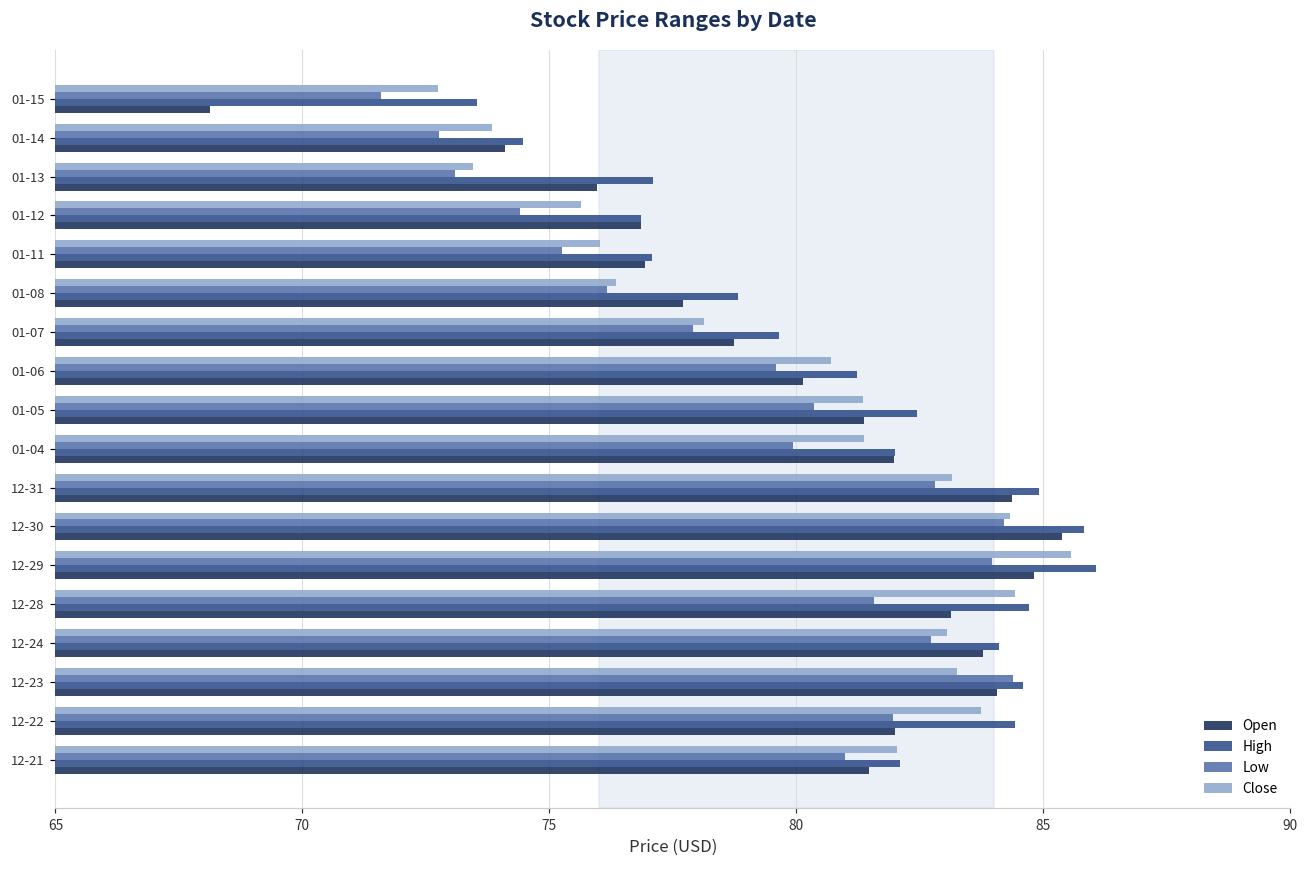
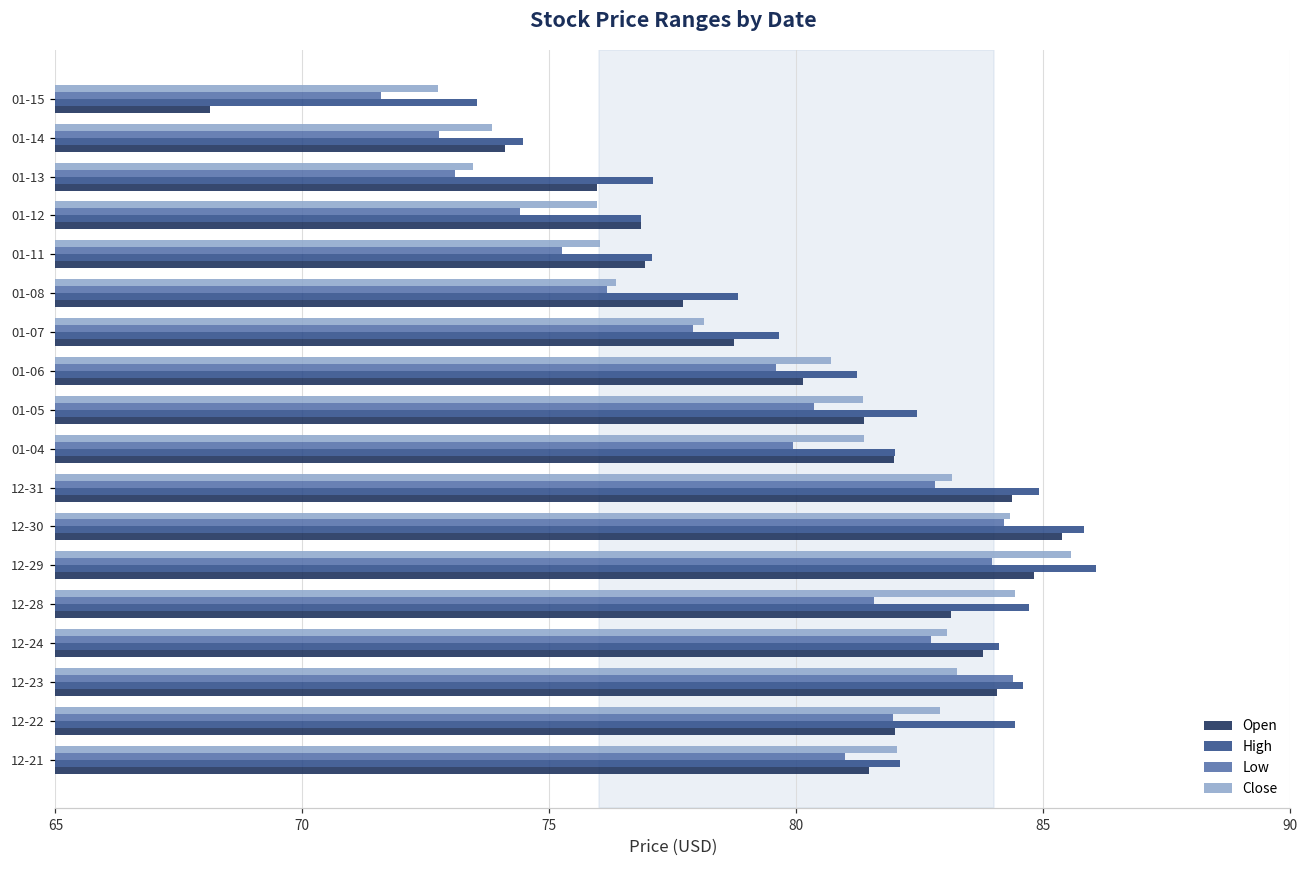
  {
    "Open": {
      "01-15": 68.1,
      "01-14": 74.1,
      "01-13": 76.0,
      "01-12": 76.9,
      "01-11": 76.9,
      "01-08": 77.7,
      "01-07": 78.7,
      "01-06": 80.1,
      "01-05": 81.4,
      "01-04": 82.0,
      "12-31": 84.4,
      "12-30": 85.4,
      "12-29": 84.8,
      "12-28": 83.1,
      "12-24": 83.8,
      "12-23": 84.1,
      "12-22": 82.0,
      "12-21": 81.5
    },
    "High": {
      "01-15": 73.5,
      "01-14": 74.5,
      "01-13": 77.1,
      "01-12": 76.9,
      "01-11": 77.1,
      "01-08": 78.8,
      "01-07": 79.7,
      "01-06": 81.2,
      "01-05": 82.4,
      "01-04": 82.0,
      "12-31": 84.9,
      "12-30": 85.8,
      "12-29": 86.1,
      "12-28": 84.7,
      "12-24": 84.1,
      "12-23": 84.6,
      "12-22": 84.4,
      "12-21": 82.1
    },
    "Low": {
      "01-15": 71.6,
      "01-14": 72.8,
      "01-13": 73.1,
      "01-12": 74.4,
      "01-11": 75.3,
      "01-08": 76.2,
      "01-07": 77.9,
      "01-06": 79.6,
      "01-05": 80.3,
      "01-04": 79.9,
      "12-31": 82.8,
      "12-30": 84.2,
      "12-29": 83.9,
      "12-28": 81.6,
      "12-24": 82.7,
      "12-23": 84.4,
      "12-22": 82.0,
      "12-21": 81.0
    },
    "Close": {
      "01-15": 72.8,
      "01-14": 73.8,
      "01-13": 73.5,
-     "01-12": 75.6,
+     "01-12": 76.0,
      "01-11": 76.0,
      "01-08": 76.3,
      "01-07": 78.1,
      "01-06": 80.7,
      "01-05": 81.3,
      "01-04": 81.4,
      "12-31": 83.2,
      "12-30": 84.3,
      "12-29": 85.6,
      "12-28": 84.4,
      "12-24": 83.1,
      "12-23": 83.3,
-     "12-22": 83.7,
+     "12-22": 82.9,
      "12-21": 82.0
    }
  }
